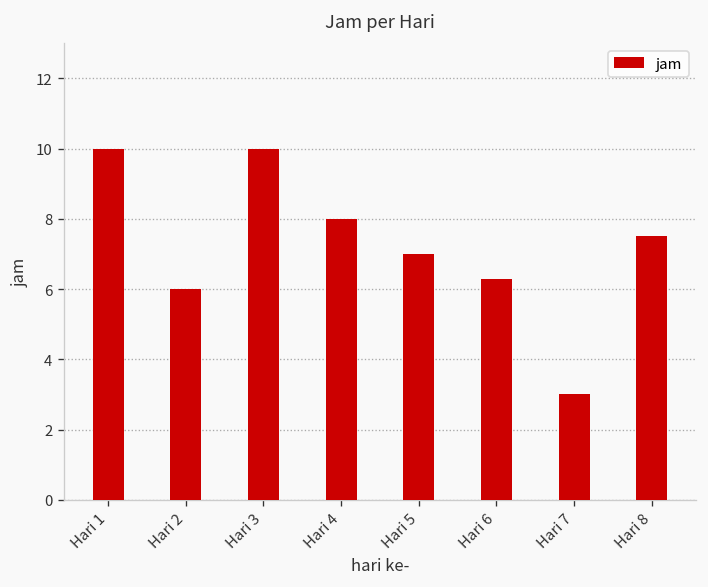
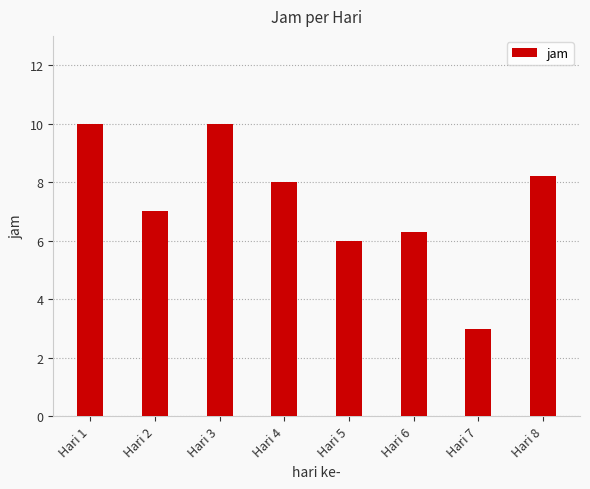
  {
    "Hari 1": 10.0,
-   "Hari 2": 6,
+   "Hari 2": 7,
    "Hari 3": 10.0,
    "Hari 4": 8.0,
-   "Hari 5": 7,
+   "Hari 5": 6,
    "Hari 6": 6.3,
    "Hari 7": 3.0,
-   "Hari 8": 7.5
+   "Hari 8": 8.2
  }
